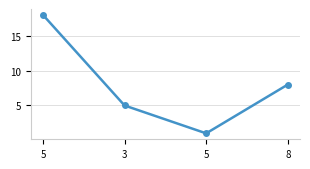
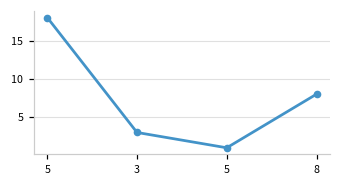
  {
-   "3": 5,
+   "3": 3,
    "8": 8
  }
